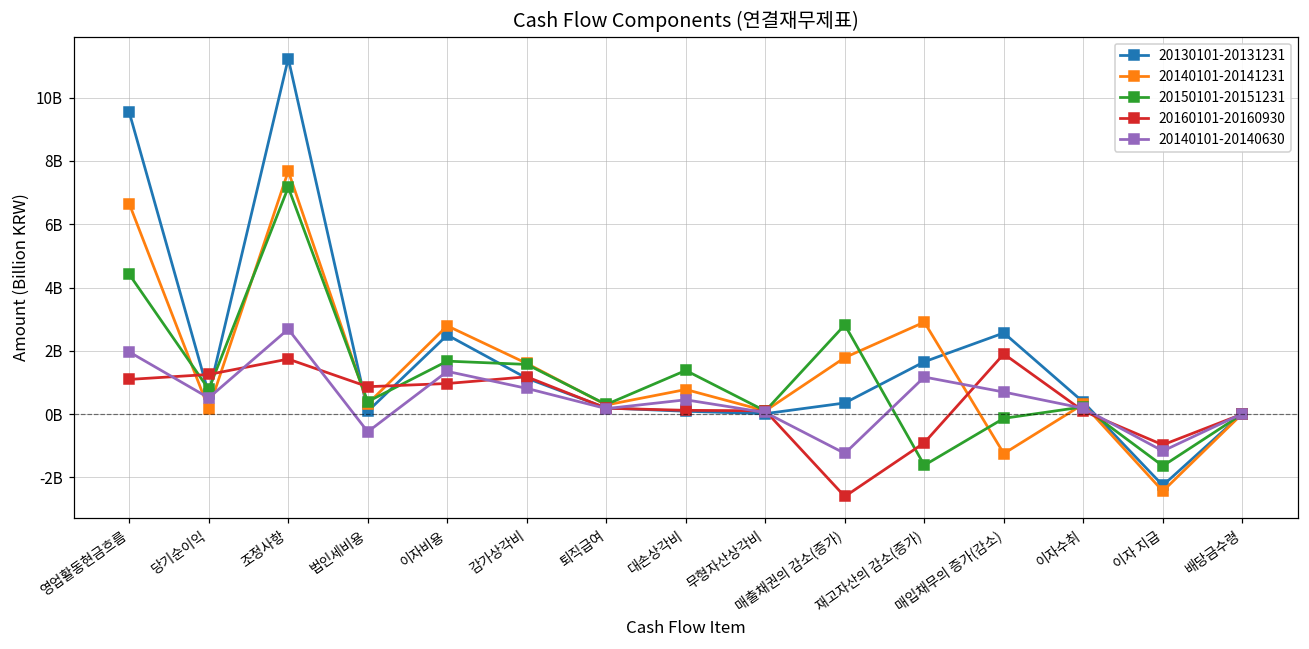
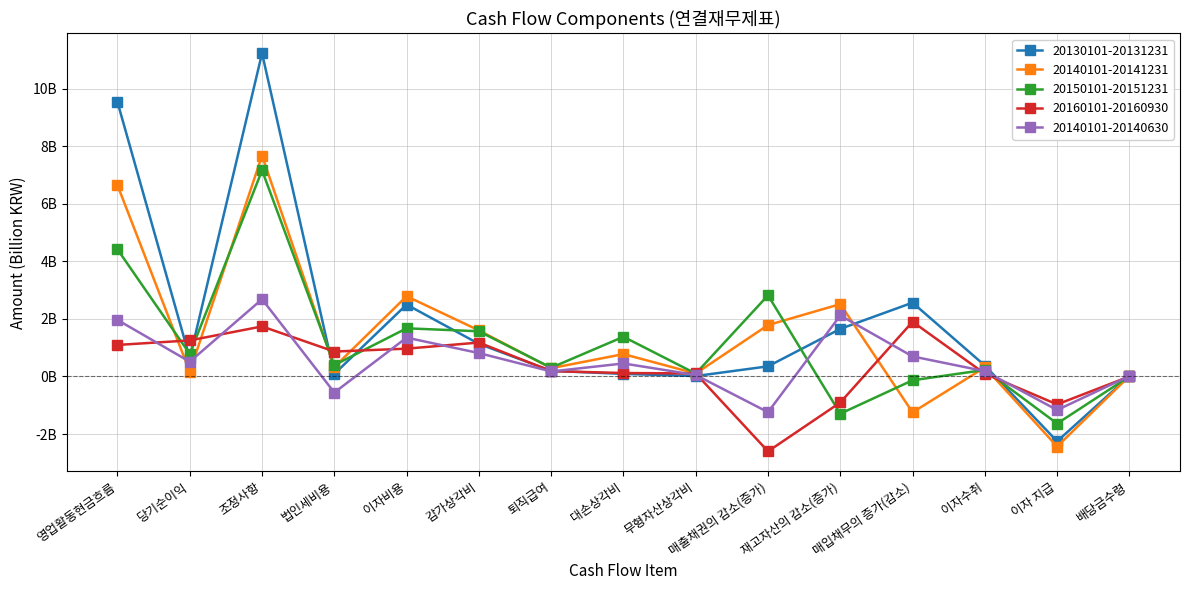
  {
    "20130101-20131231": {
      "영업활동현금흐름": 9500000000,
      "당기순이익": 600000000,
      "조정사항": 11200000000,
      "법인세비용": 100000000,
      "이자비용": 2500000000,
      "매출채권의 감소(증가)": 400000000,
      "재고자산의 감소(증가)": 1700000000,
      "매입채무의 증가(감소)": 2600000000,
      "이자 지급": -2300000000
    },
    "20140101-20141231": {
      "영업활동현금흐름": 6600000000,
      "당기순이익": 200000000,
      "조정사항": 7700000000,
      "이자비용": 2800000000,
      "대손상각비": 800000000,
      "매출채권의 감소(증가)": 1800000000,
-     "재고자산의 감소(증가)": 2900000000,
+     "재고자산의 감소(증가)": 2500000000,
      "매입채무의 증가(감소)": -1200000000,
      "이자 지급": -2400000000
    },
    "20150101-20151231": {
      "영업활동현금흐름": 4400000000,
      "당기순이익": 800000000,
      "조정사항": 7200000000,
      "이자비용": 1700000000,
      "대손상각비": 1400000000,
      "매출채권의 감소(증가)": 2800000000,
-     "재고자산의 감소(증가)": -1600000000,
+     "재고자산의 감소(증가)": -1300000000,
      "매입채무의 증가(감소)": -100000000,
      "이자 지급": -1600000000
    },
    "20160101-20160930": {
      "영업활동현금흐름": 1100000000,
      "당기순이익": 1300000000,
      "조정사항": 1700000000,
      "법인세비용": 900000000,
      "이자비용": 1000000000,
      "매출채권의 감소(증가)": -2600000000,
      "재고자산의 감소(증가)": -900000000,
      "매입채무의 증가(감소)": 1900000000,
      "이자 지급": -1000000000
    },
    "20140101-20140630": {
      "영업활동현금흐름": 2000000000,
      "당기순이익": 500000000,
      "조정사항": 2700000000,
      "법인세비용": -600000000,
      "이자비용": 1400000000,
      "감가상각비": 800000000,
      "대손상각비": 500000000,
      "매출채권의 감소(증가)": -1200000000,
-     "재고자산의 감소(증가)": 1200000000,
+     "재고자산의 감소(증가)": 2100000000,
      "매입채무의 증가(감소)": 700000000,
      "이자 지급": -1200000000
    }
  }
